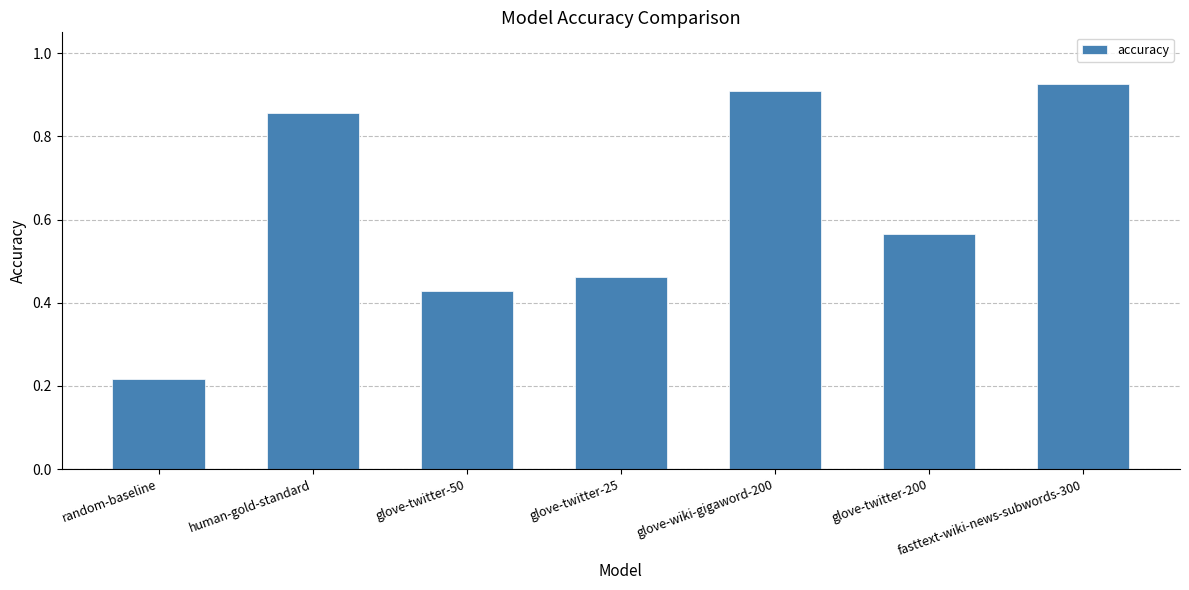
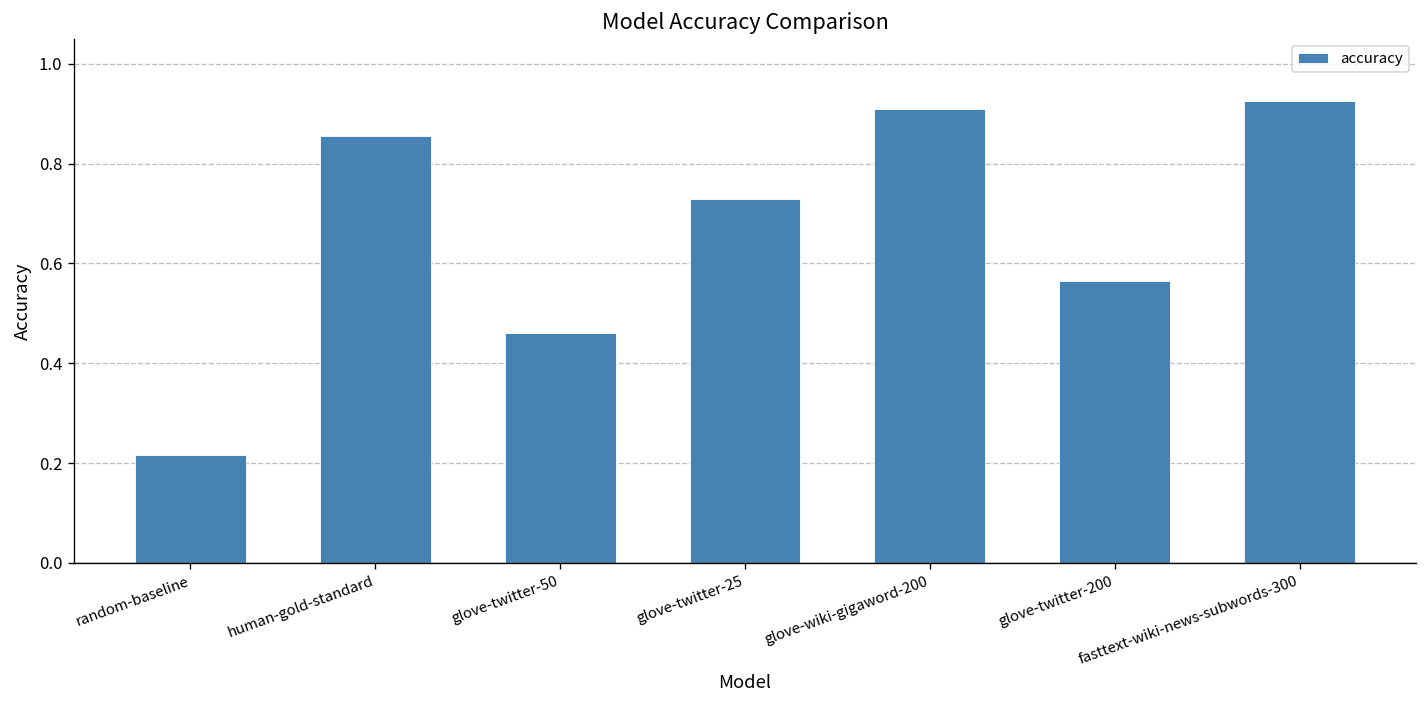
  {
    "random-baseline": 0.22,
    "human-gold-standard": 0.86,
-   "glove-twitter-50": 0.43,
-   "glove-twitter-25": 0.46,
+   "glove-twitter-50": 0.46,
+   "glove-twitter-25": 0.73,
    "glove-wiki-gigaword-200": 0.91,
    "glove-twitter-200": 0.56,
    "fasttext-wiki-news-subwords-300": 0.93
  }
